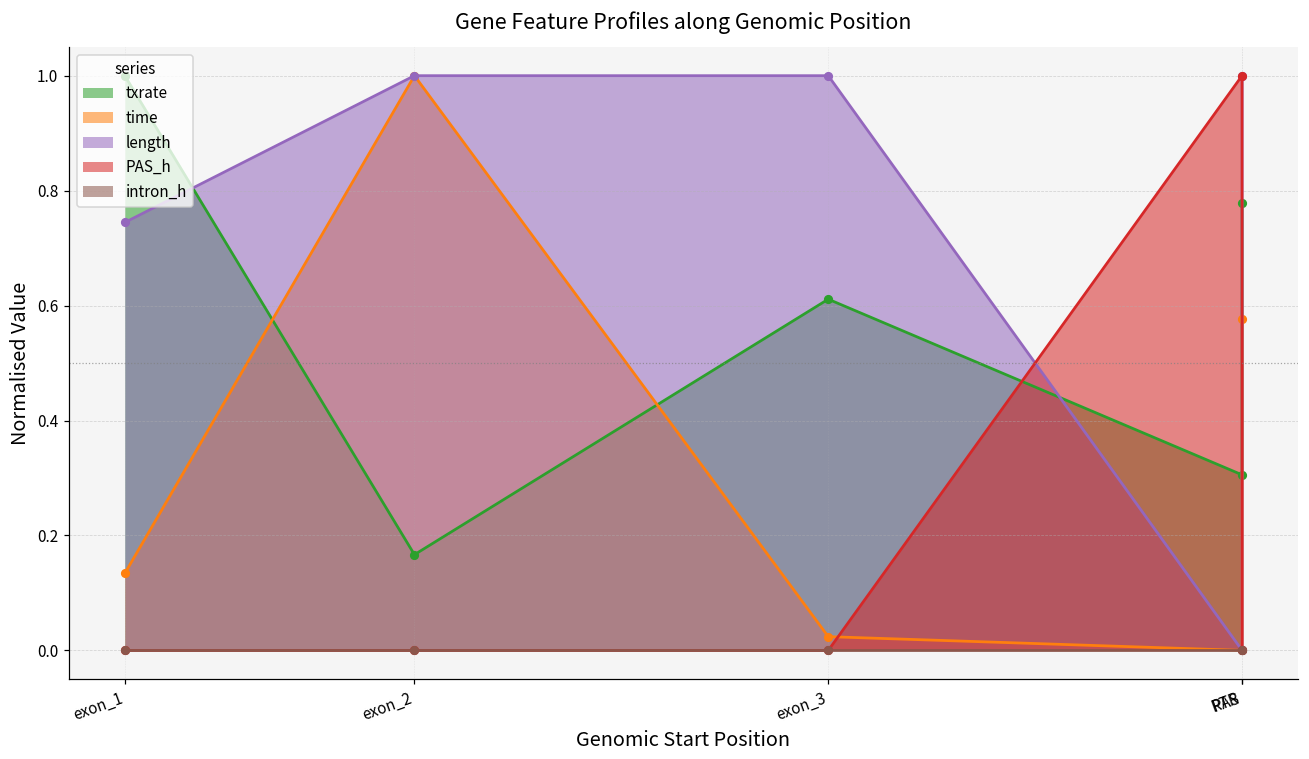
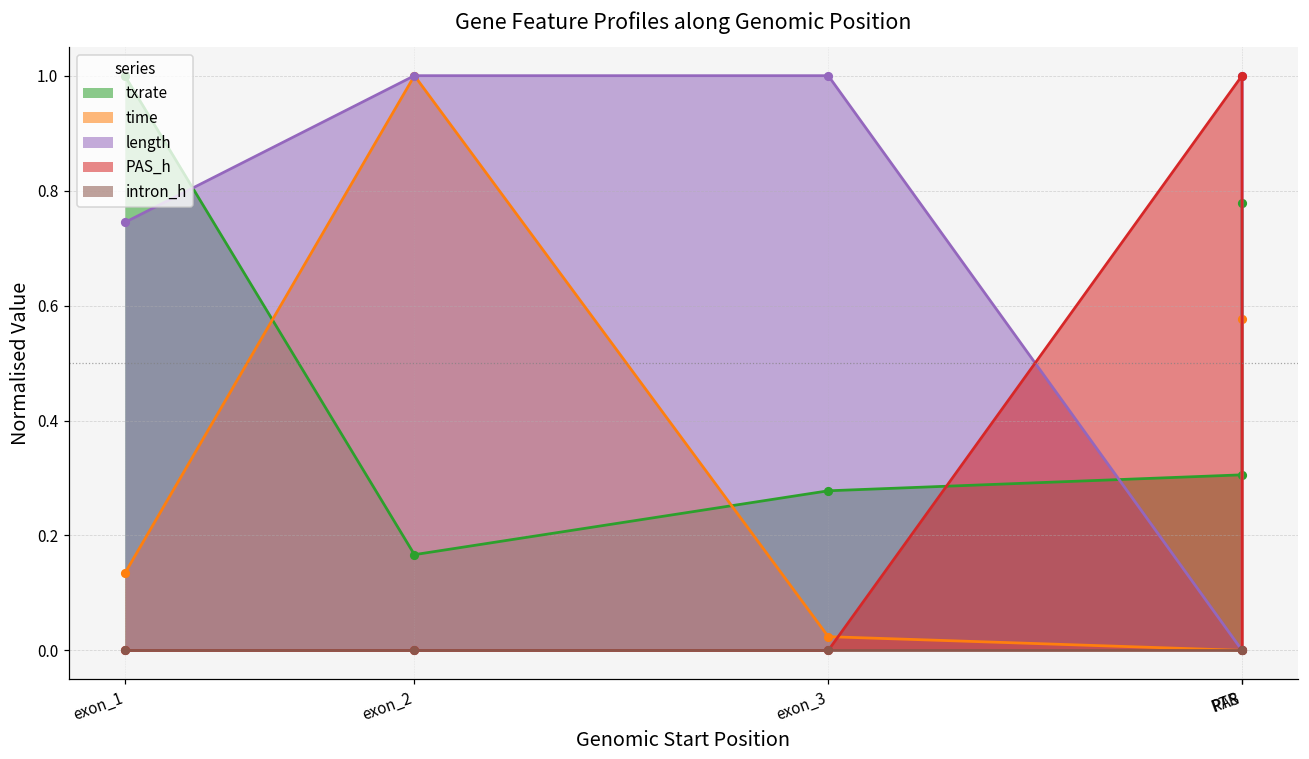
  {
    "txrate": {
      "exon_2": 0.17,
-     "exon_3": 0.61,
+     "exon_3": 0.28,
      "PAS": 0.31,
      "RTR": 0.78
    },
    "time": {
      "exon_1": 0.13,
      "exon_3": 0.02,
      "RTR": 0.58
    },
    "length": {
      "exon_1": 0.74,
      "exon_3": 1.00
    }
  }
